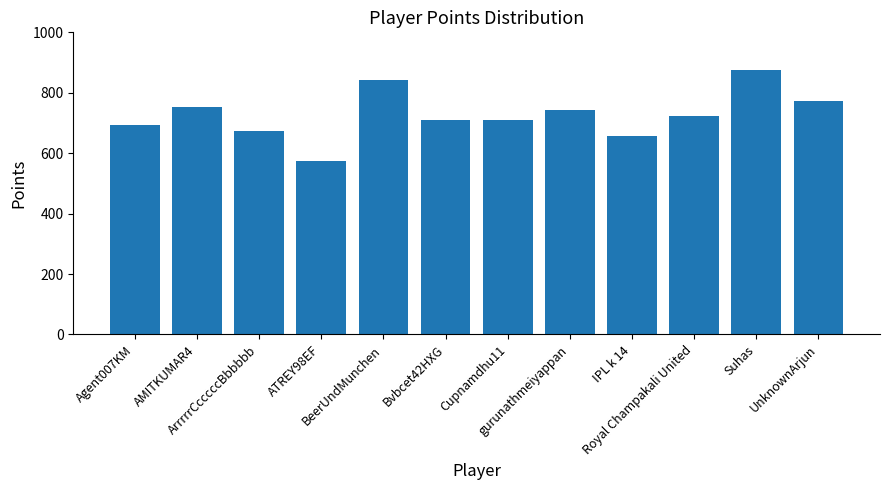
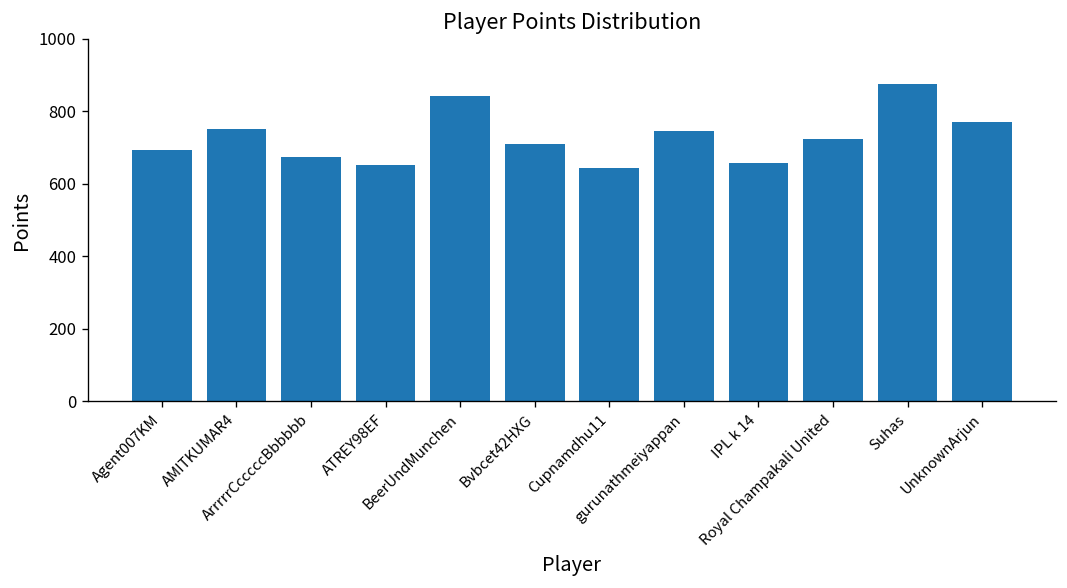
  {
    "Agent007KM": 690,
    "AMITKUMAR4": 750,
    "ArrrrrCcccccBbbbbb": 670,
-   "ATREY98EF": 570,
+   "ATREY98EF": 650,
    "BeerUndMunchen": 840,
    "Bvbcet42HXG": 710,
-   "Cupnamdhu11": 710,
+   "Cupnamdhu11": 640,
    "gurunathmeiyappan": 740,
    "IPL k 14": 660,
    "Royal Champakali United": 720,
    "Suhas": 880,
    "UnknownArjun": 770
  }
